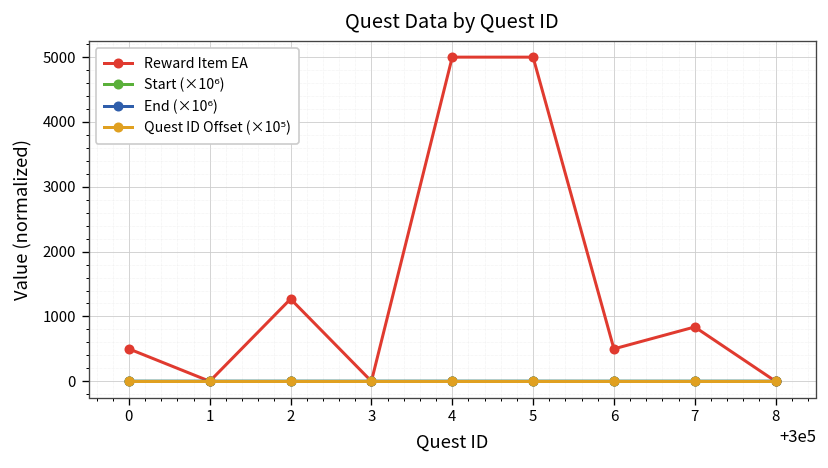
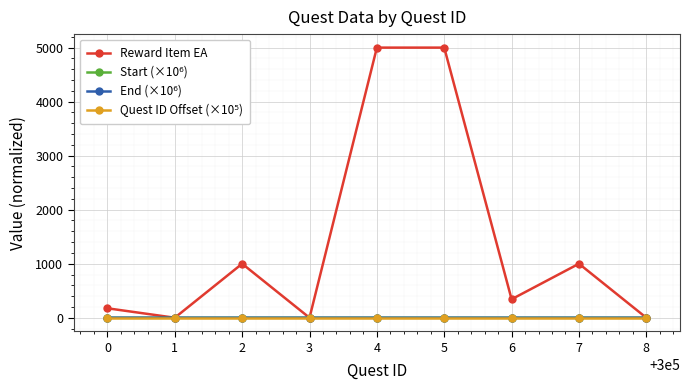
  {
    "Reward Item EA": {
-     "0": 500,
-     "2": 1300,
+     "0": 200,
+     "2": 1000,
      "4": 5000,
      "5": 5000,
-     "6": 500,
-     "7": 800
+     "6": 300,
+     "7": 1000
    },
    "Quest ID Offset (×10⁵)": {
      "0": 0,
      "2": 0,
      "4": 0,
      "5": 0,
      "6": 0,
      "7": 0
    }
  }
